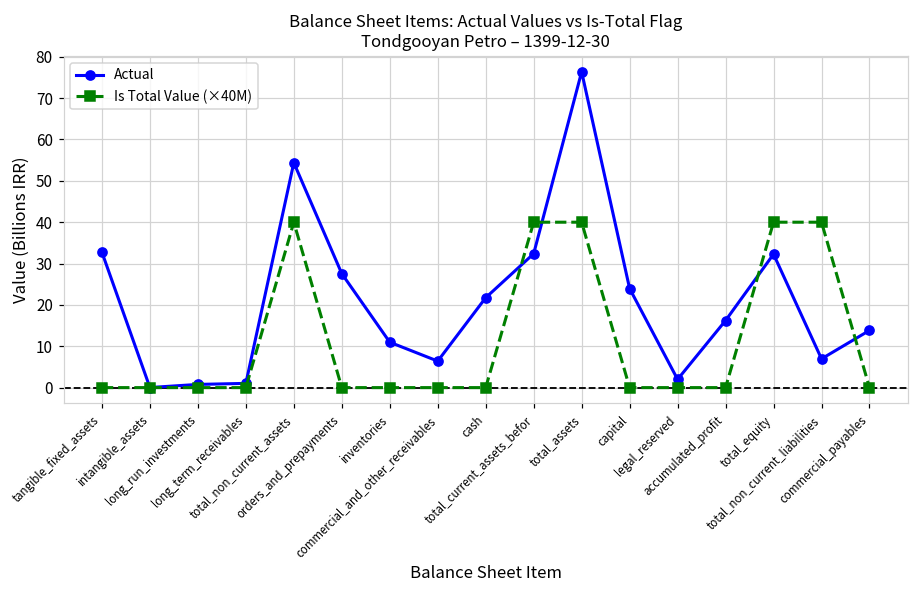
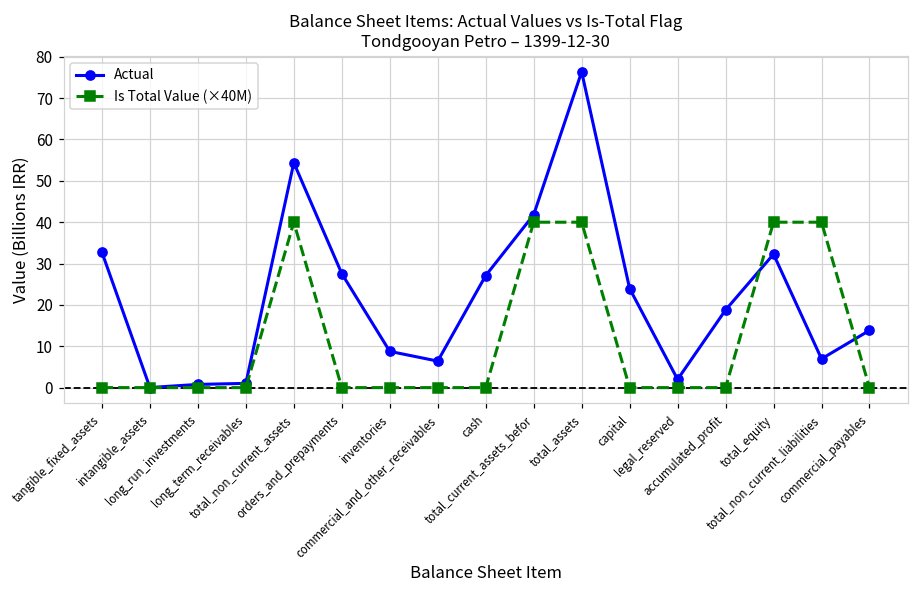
  {
    "Actual": {
      "tangible_fixed_assets": 33,
      "long_run_investments": 1,
      "long_term_receivables": 1,
      "total_non_current_assets": 54,
      "orders_and_prepayments": 28,
-     "inventories": 11,
+     "inventories": 9,
      "commercial_and_other_receivables": 6,
-     "cash": 22,
-     "total_current_assets_befor": 32,
+     "cash": 27,
+     "total_current_assets_befor": 42,
      "total_assets": 76,
      "capital": 24,
      "legal_reserved": 2,
-     "accumulated_profit": 16,
+     "accumulated_profit": 19,
      "total_equity": 32,
      "total_non_current_liabilities": 7,
      "commercial_payables": 14
    },
    "Is Total Value (×40M)": {
      "tangible_fixed_assets": 0,
      "long_run_investments": 0,
      "long_term_receivables": 0,
      "total_non_current_assets": 40,
      "orders_and_prepayments": 0,
      "inventories": 0,
      "commercial_and_other_receivables": 0,
      "cash": 0,
      "total_current_assets_befor": 40,
      "total_assets": 40,
      "capital": 0,
      "legal_reserved": 0,
      "accumulated_profit": 0,
      "total_equity": 40,
      "total_non_current_liabilities": 40,
      "commercial_payables": 0
    }
  }
